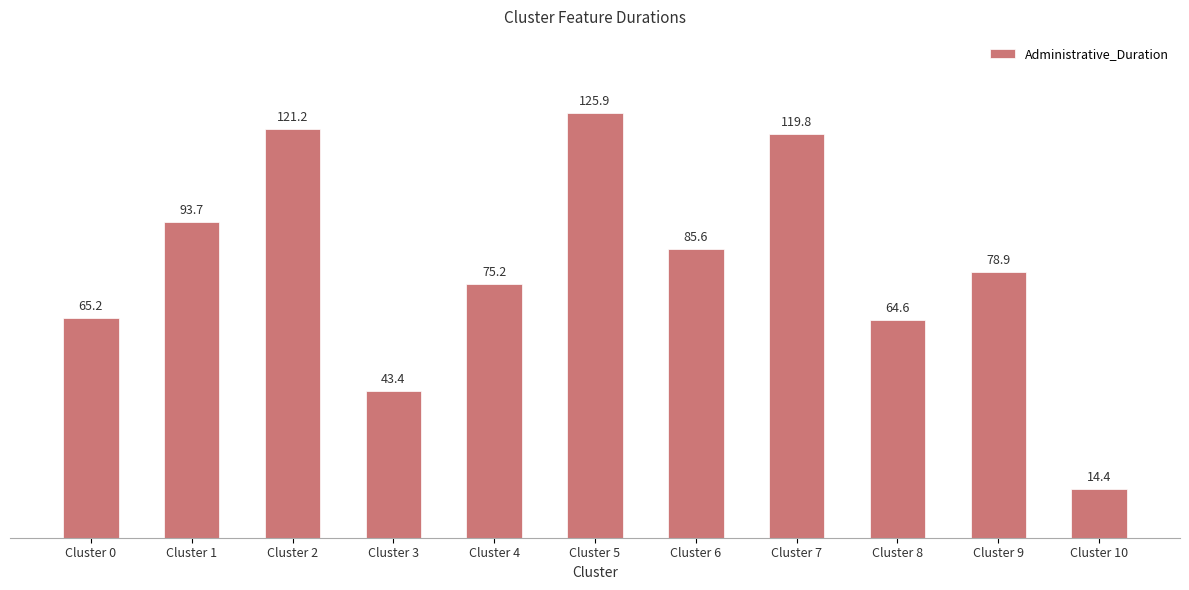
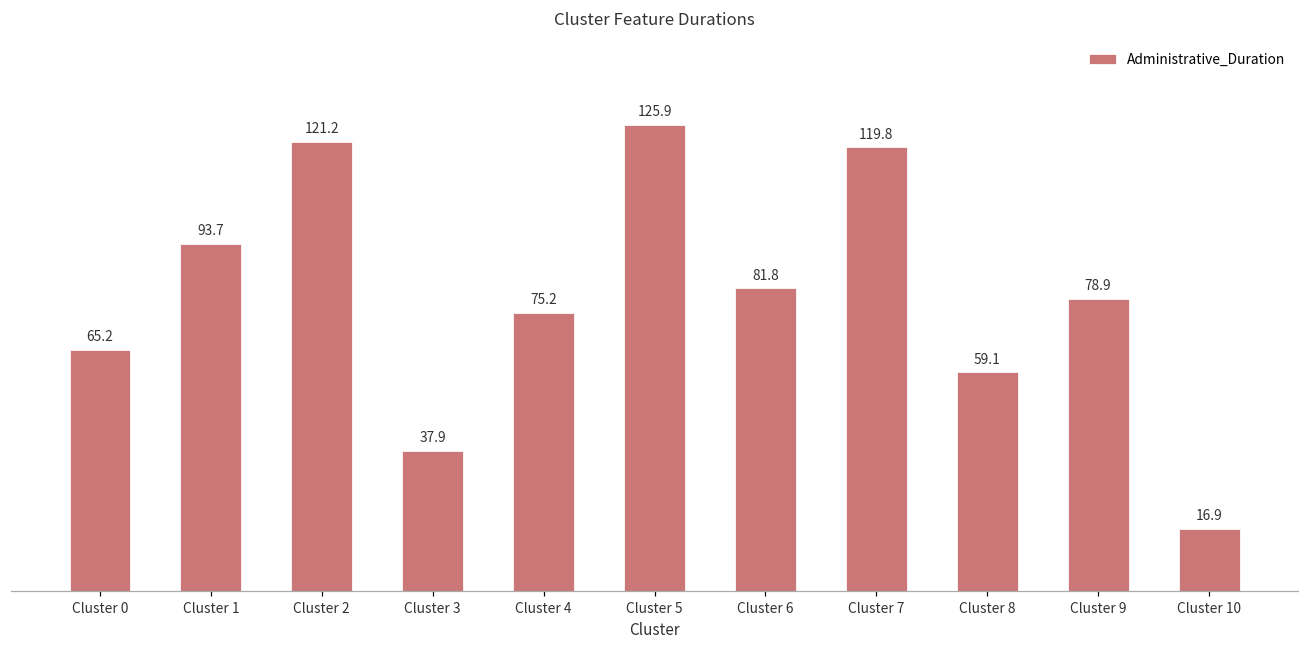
  {
    "Cluster 0": 65.2,
    "Cluster 1": 93.7,
    "Cluster 2": 121.2,
-   "Cluster 3": 43.4,
+   "Cluster 3": 37.9,
    "Cluster 4": 75.2,
    "Cluster 5": 125.9,
-   "Cluster 6": 85.6,
+   "Cluster 6": 81.8,
    "Cluster 7": 119.8,
-   "Cluster 8": 64.6,
+   "Cluster 8": 59.1,
    "Cluster 9": 78.9,
-   "Cluster 10": 14.4
+   "Cluster 10": 16.9
  }
